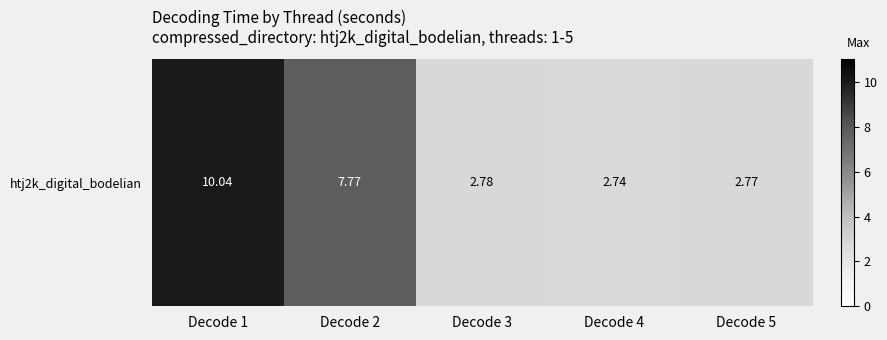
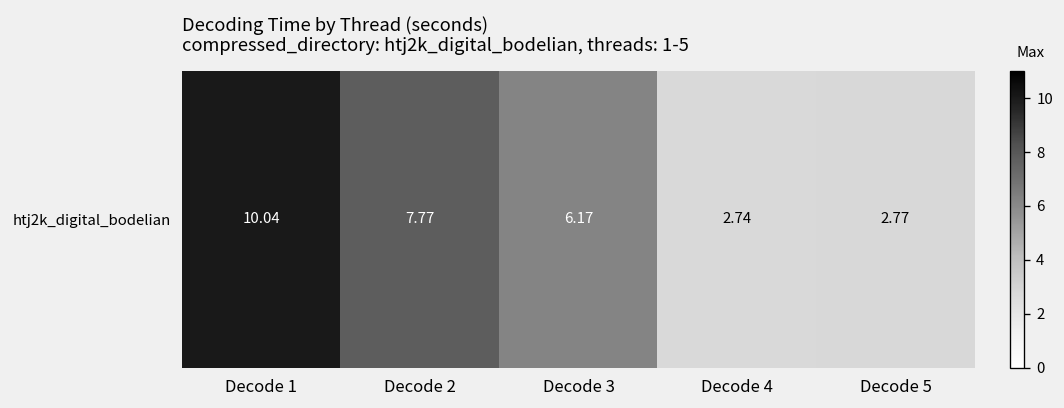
  {
    "htj2k_digital_bodelian": {
      "Decode 1": 10.04,
      "Decode 2": 7.77,
-     "Decode 3": 2.78,
+     "Decode 3": 6.17,
      "Decode 4": 2.74,
      "Decode 5": 2.77
    }
  }
